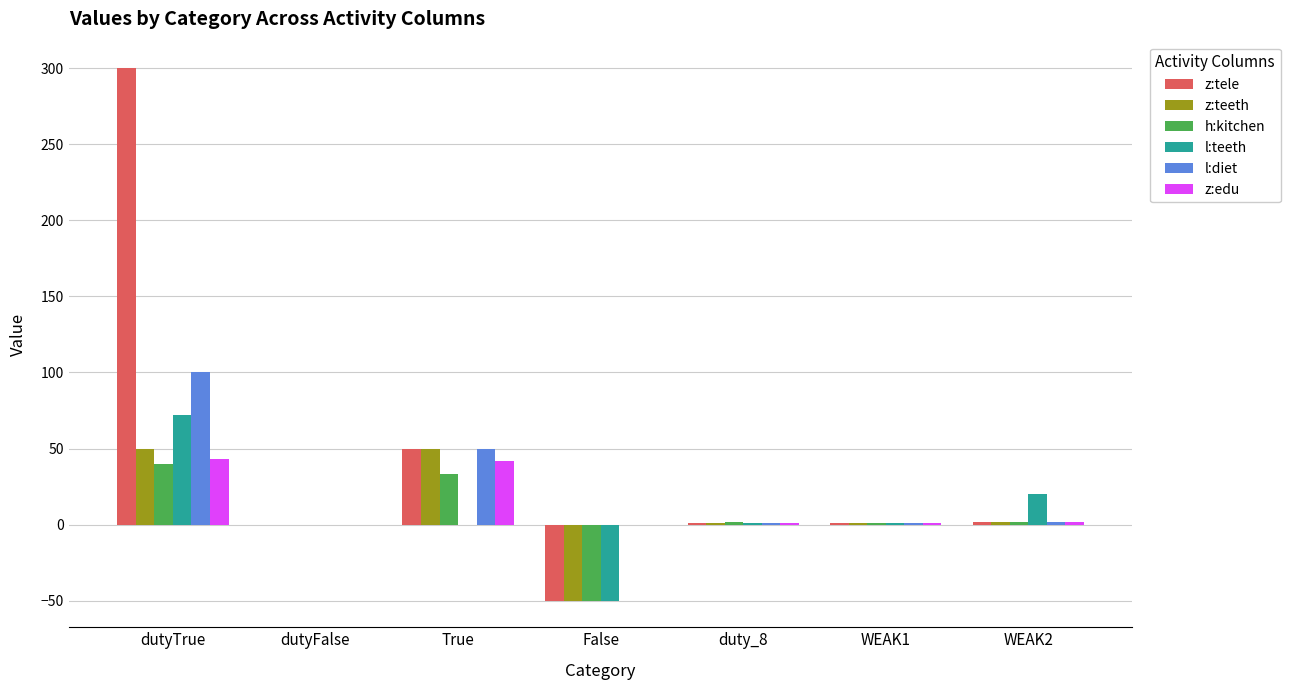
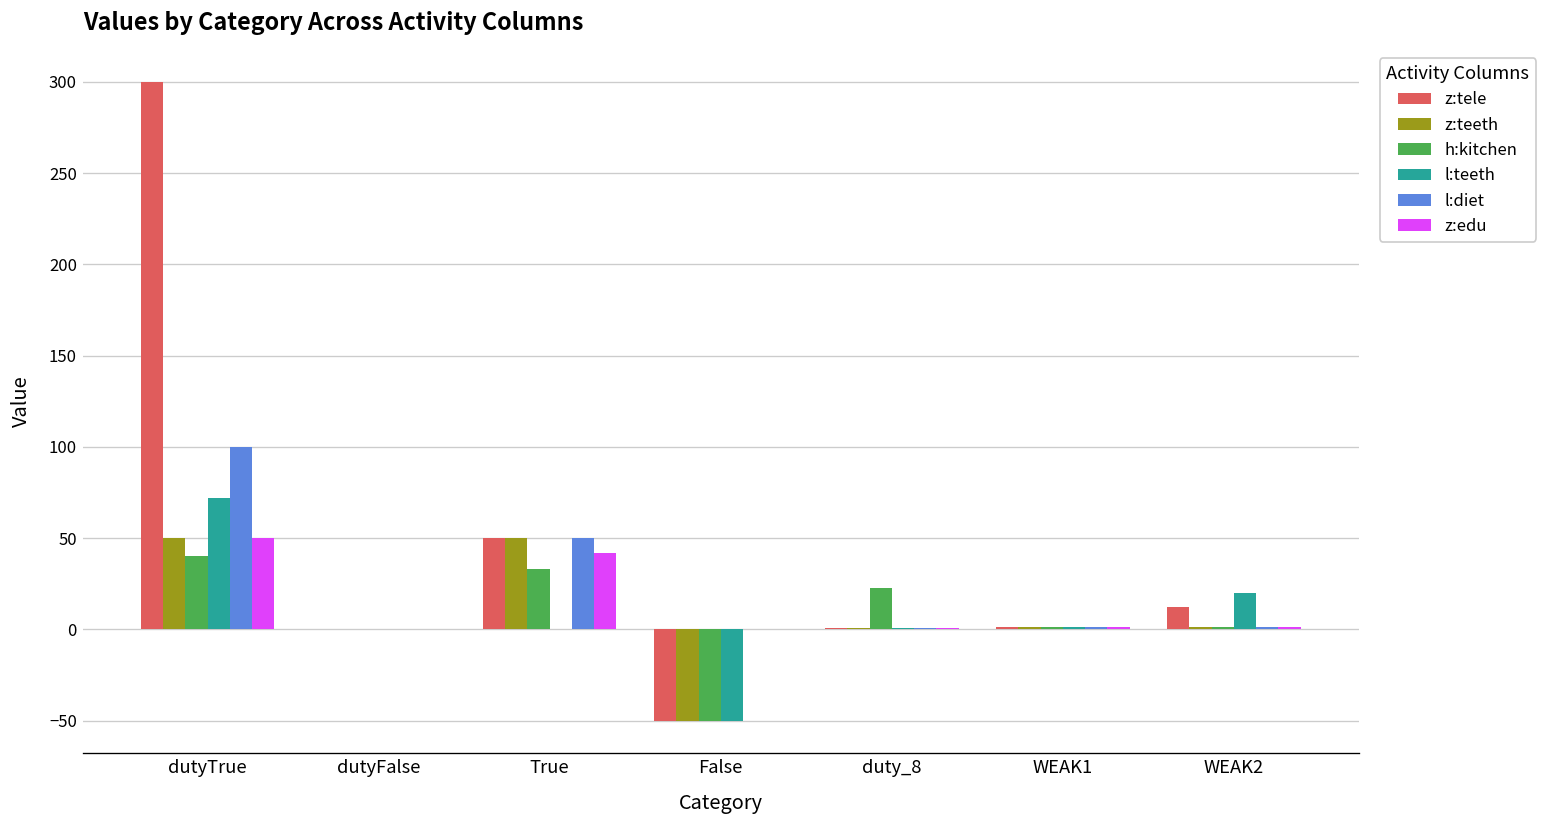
  {
    "z:tele": {
      "dutyTrue": 300,
      "dutyFalse": 0,
      "True": 50,
      "False": -50,
-     "WEAK2": 2
+     "WEAK2": 12
    },
    "z:teeth": {
      "dutyTrue": 50,
      "dutyFalse": 0,
      "True": 50,
      "False": -50
    },
    "h:kitchen": {
      "dutyTrue": 40,
      "dutyFalse": 0,
      "True": 33,
      "False": -50,
-     "duty_8": 2
+     "duty_8": 23
    },
    "l:teeth": {
      "dutyTrue": 72,
      "dutyFalse": 0,
      "True": 0,
      "False": -50,
      "WEAK2": 20
    },
    "l:diet": {
      "dutyTrue": 100,
      "dutyFalse": 0,
      "True": 50,
      "False": 0
    },
    "z:edu": {
-     "dutyTrue": 43,
+     "dutyTrue": 50,
      "dutyFalse": 0,
      "True": 42,
      "False": 0
    }
  }
